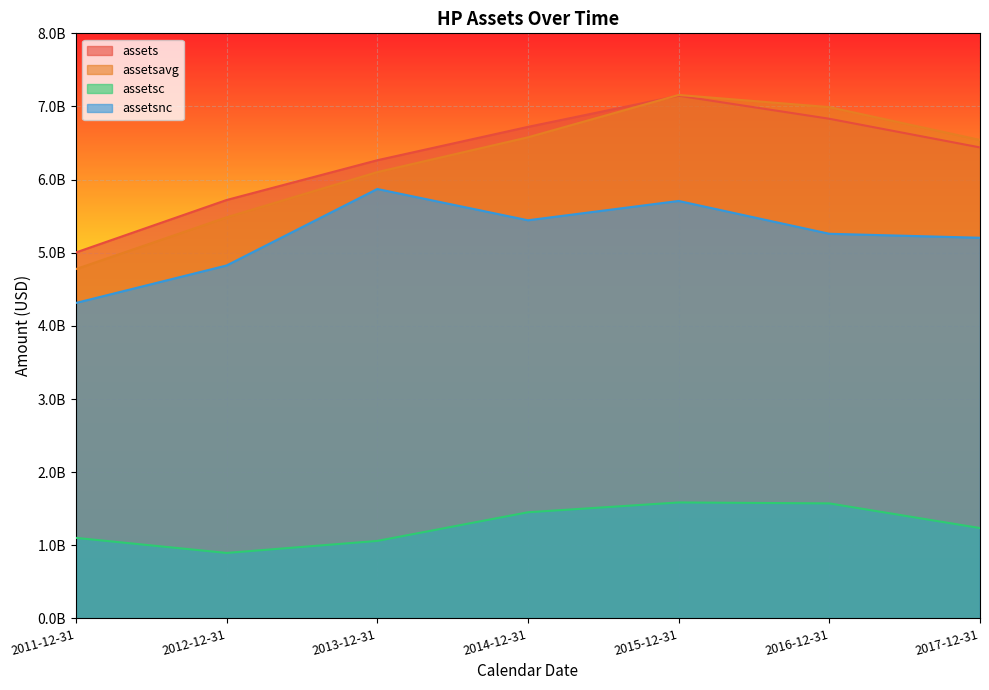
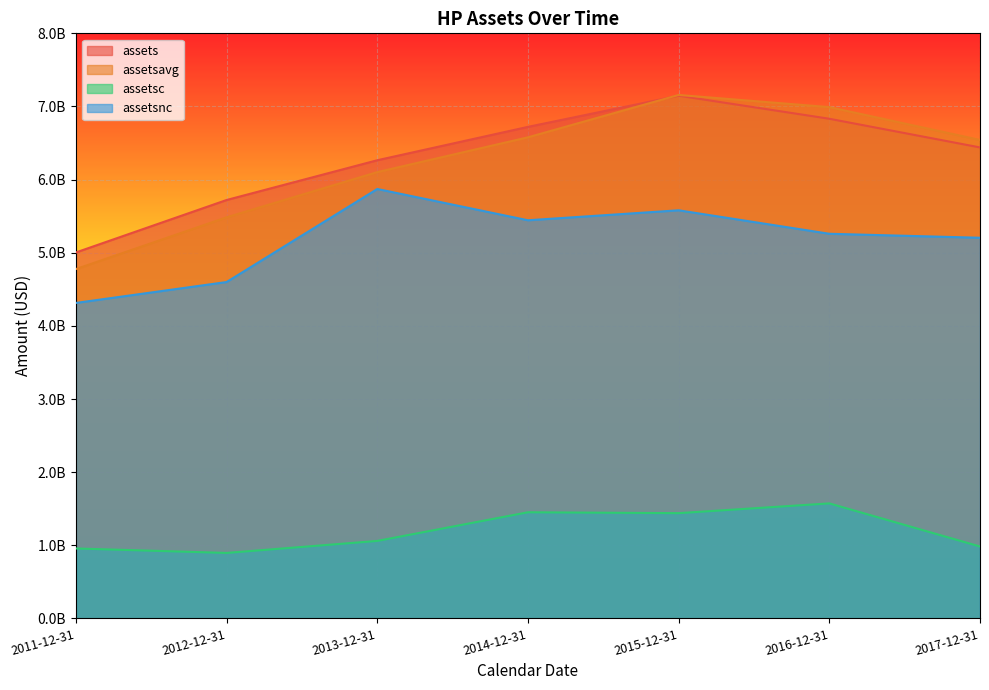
  {
    "assetsc": {
-     "2011-12-31": 1100000000,
+     "2011-12-31": 1000000000,
      "2012-12-31": 900000000,
      "2013-12-31": 1100000000,
      "2014-12-31": 1500000000,
-     "2015-12-31": 1600000000,
+     "2015-12-31": 1400000000,
      "2016-12-31": 1600000000,
-     "2017-12-31": 1200000000
+     "2017-12-31": 1000000000
    },
    "assetsnc": {
      "2011-12-31": 4300000000,
-     "2012-12-31": 4800000000,
+     "2012-12-31": 4600000000,
      "2013-12-31": 5900000000,
      "2014-12-31": 5400000000,
-     "2015-12-31": 5700000000,
+     "2015-12-31": 5600000000,
      "2016-12-31": 5300000000,
      "2017-12-31": 5200000000
    }
  }
